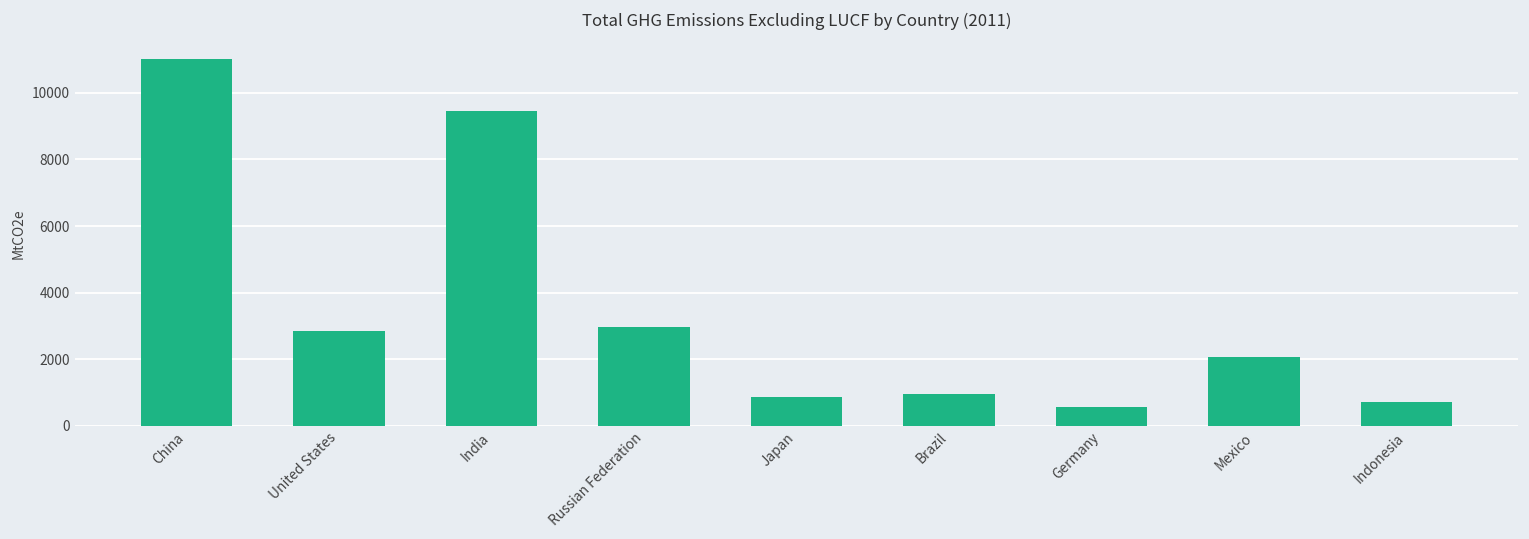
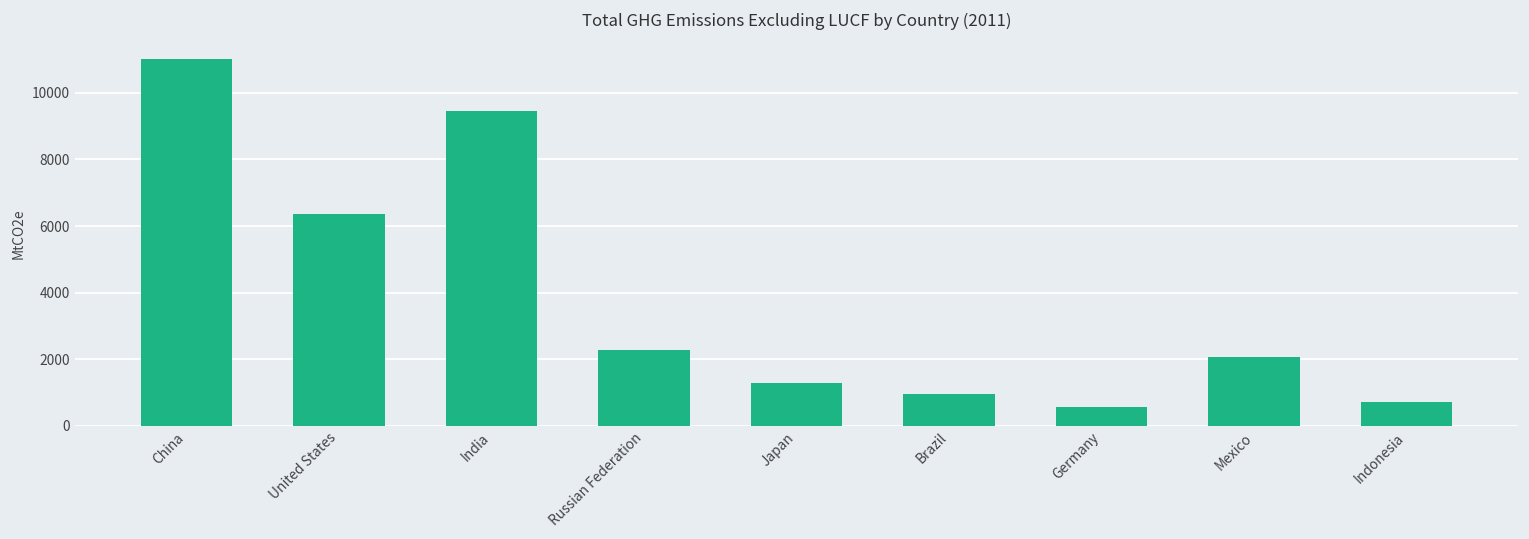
  {
    "China": 11000,
-   "United States": 2900,
+   "United States": 6400,
    "India": 9500,
-   "Russian Federation": 3000,
-   "Japan": 900,
+   "Russian Federation": 2300,
+   "Japan": 1300,
    "Brazil": 1000,
    "Germany": 600,
    "Mexico": 2100,
    "Indonesia": 700
  }
